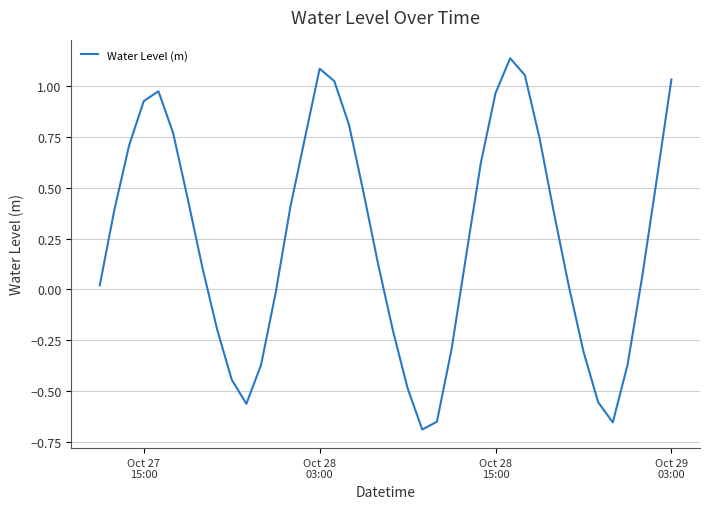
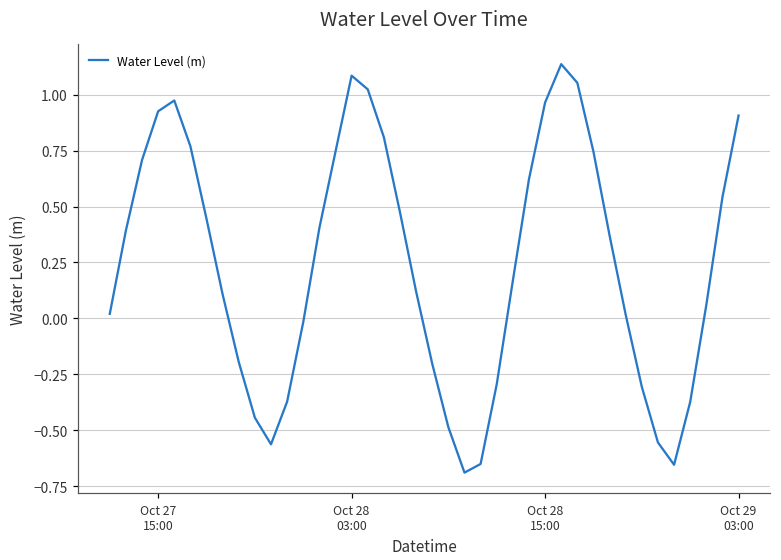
  {
    "Oct 27 15:00": 0.93,
    "Oct 28 03:00": 1.08,
    "Oct 28 15:00": 0.96,
-   "Oct 29 03:00": 1.03
+   "Oct 29 03:00": 0.91
  }
